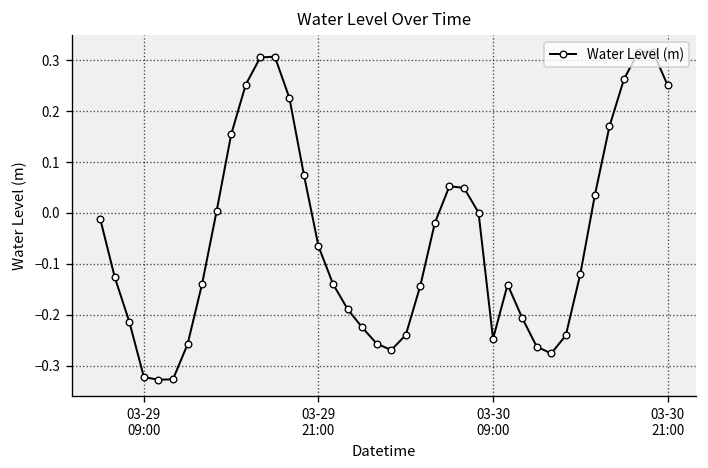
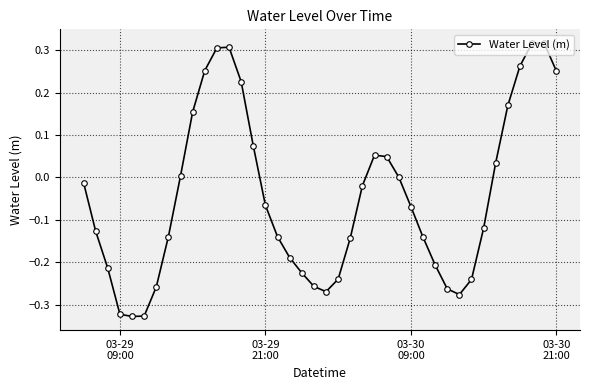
  {
    "03-29 09:00": -0.32,
    "03-29 21:00": -0.07,
-   "03-30 09:00": -0.25,
+   "03-30 09:00": -0.07,
    "03-30 21:00": 0.25
  }
